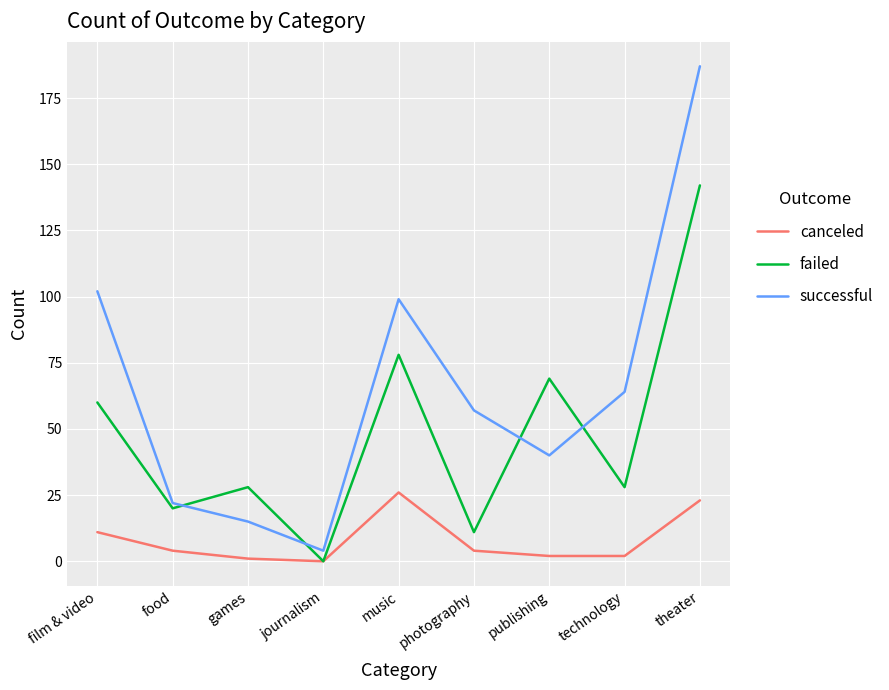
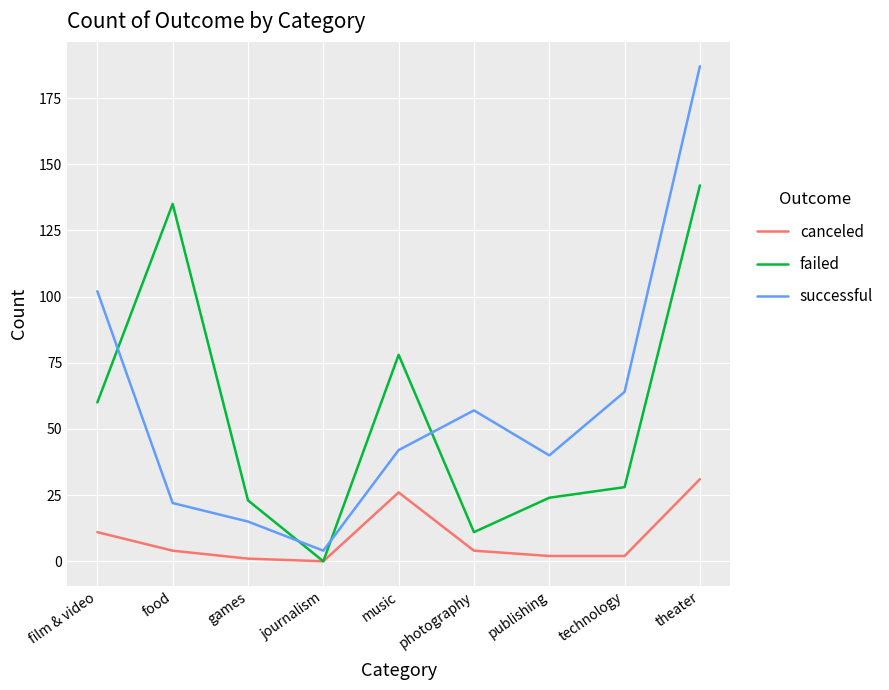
  {
    "canceled": {
      "film & video": 11,
      "food": 4,
      "games": 1,
      "music": 26,
      "photography": 4,
      "publishing": 2,
      "technology": 2,
-     "theater": 23
+     "theater": 31
    },
    "failed": {
      "film & video": 60,
-     "food": 20,
-     "games": 28,
+     "food": 135,
+     "games": 23,
      "music": 78,
      "photography": 11,
-     "publishing": 69,
+     "publishing": 24,
      "technology": 28,
      "theater": 142
    },
    "successful": {
      "film & video": 102,
      "food": 22,
      "games": 15,
      "journalism": 4,
-     "music": 99,
+     "music": 42,
      "photography": 57,
      "publishing": 40,
      "technology": 64,
      "theater": 187
    }
  }
